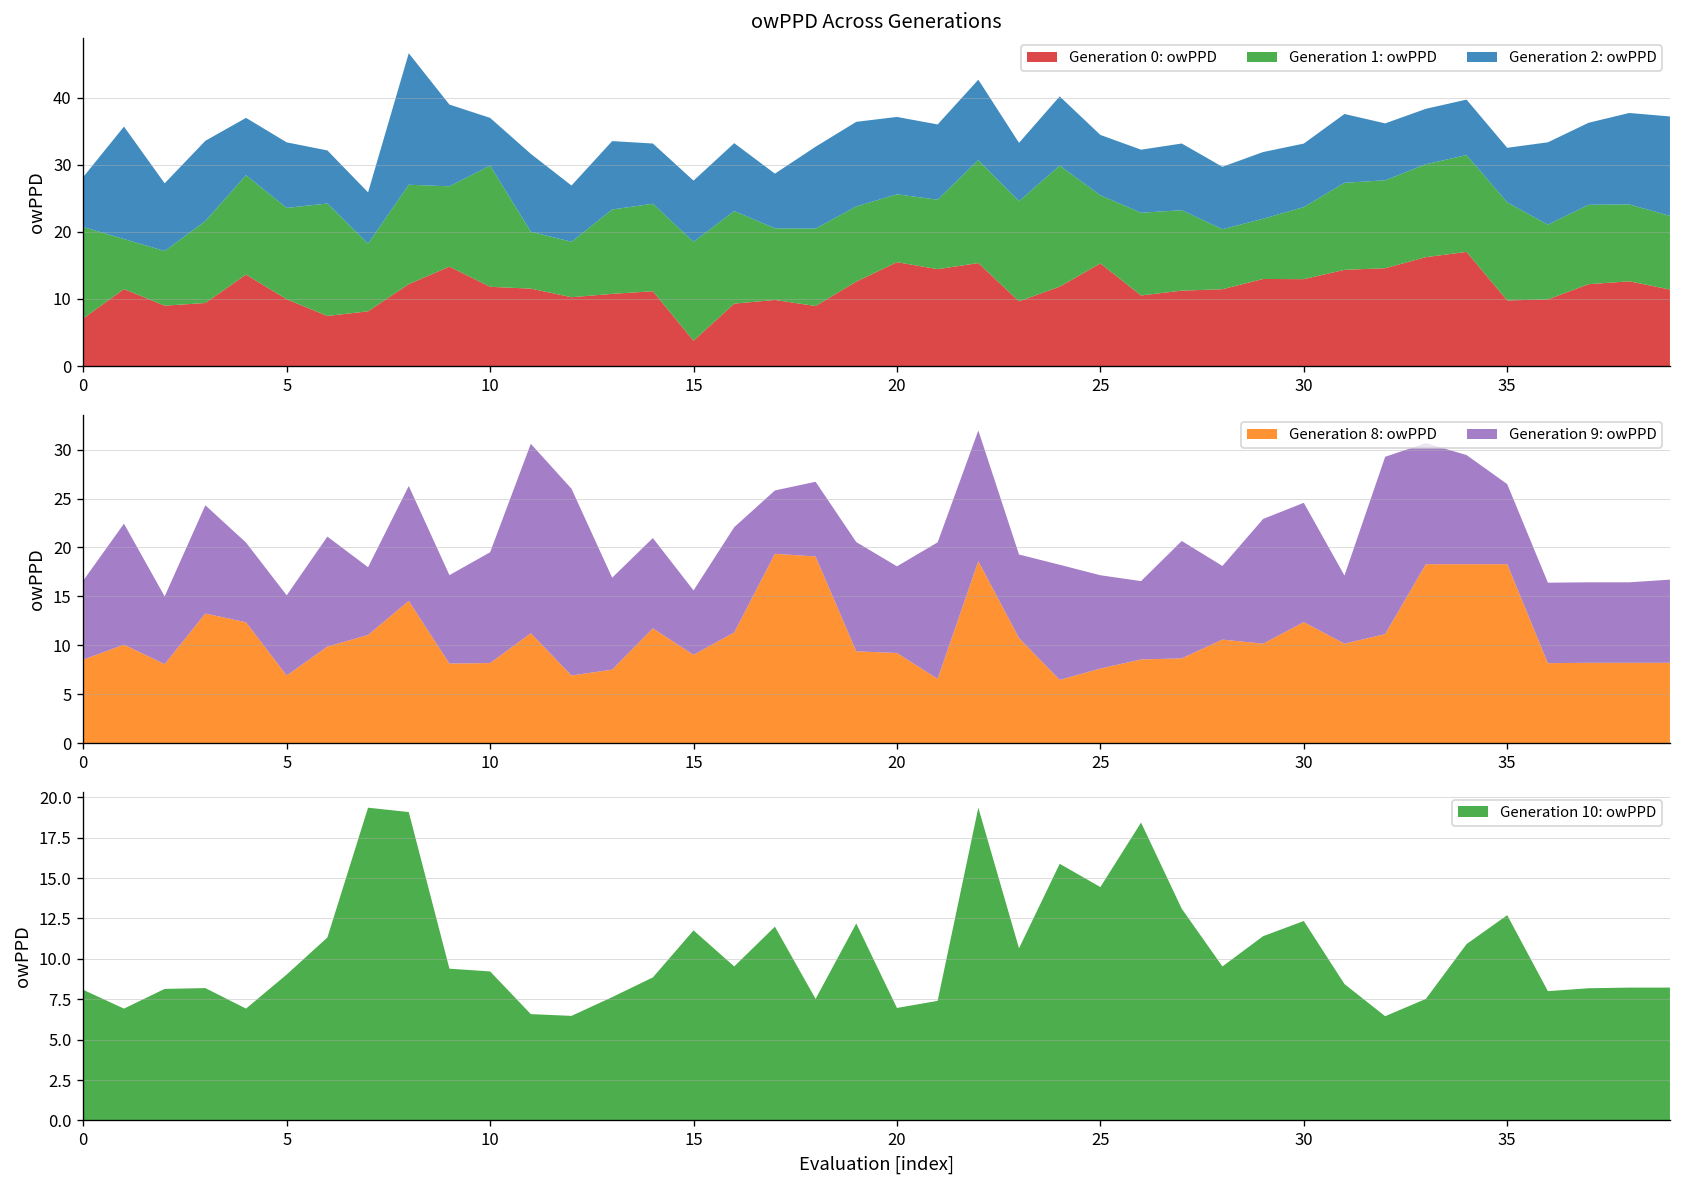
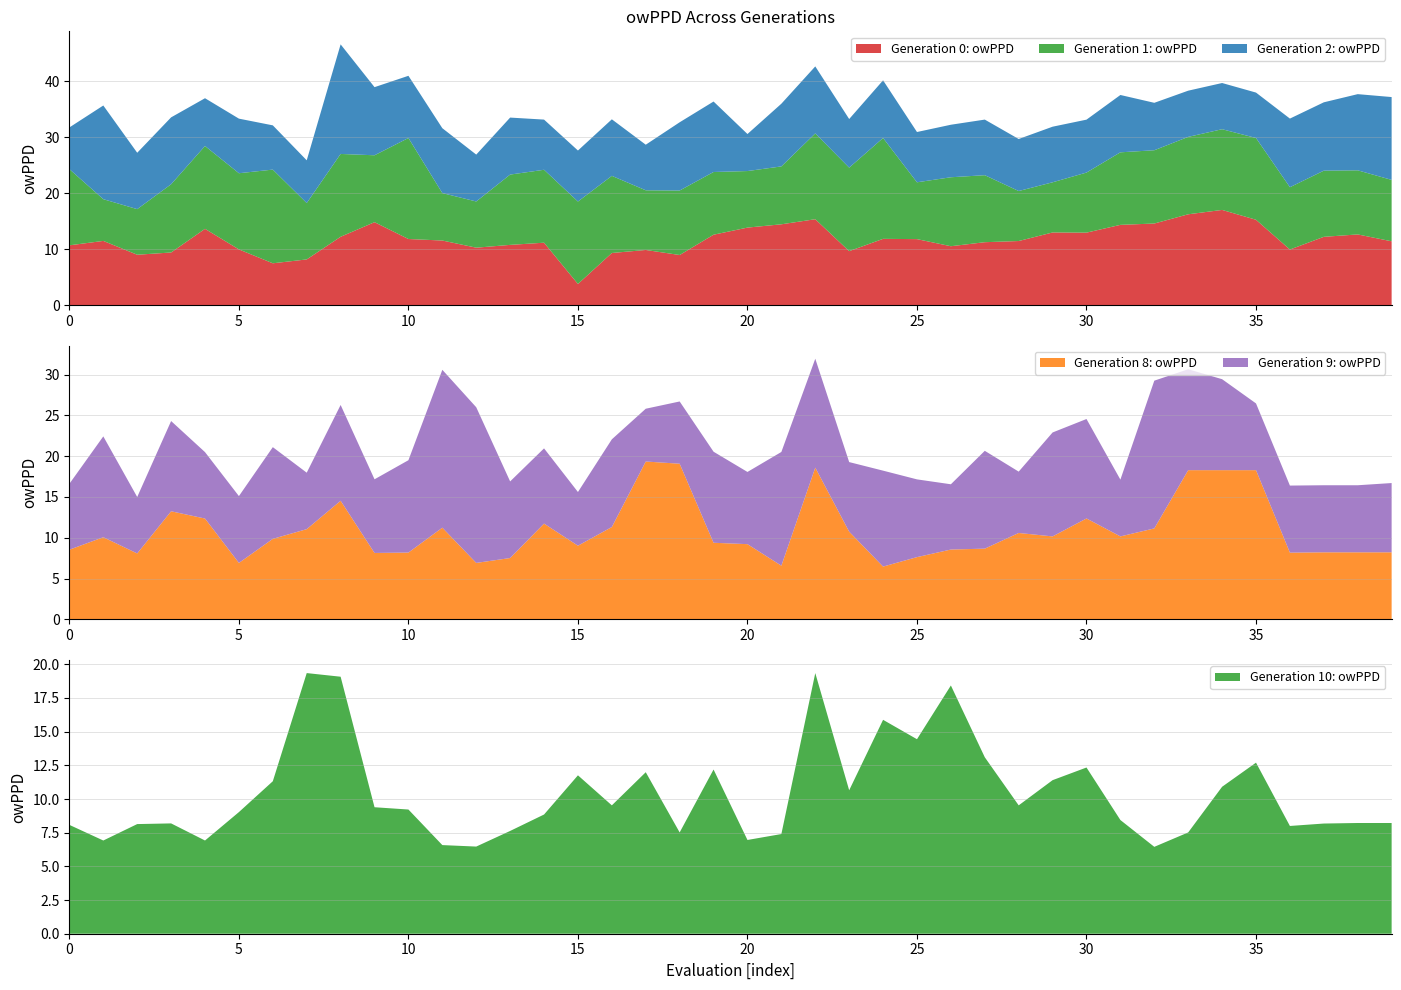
  {
    "owPPD Across Generations": {
      "Generation 0: owPPD": {
-       "0": 7,
+       "0": 11,
        "5": 10,
        "10": 12,
        "15": 4,
-       "20": 15,
-       "25": 15,
+       "20": 14,
+       "25": 12,
        "30": 13,
-       "35": 10
+       "35": 15
      },
      "Generation 1: owPPD": {
        "0": 14,
        "5": 14,
        "10": 18,
        "15": 15,
        "20": 10,
        "25": 10,
        "30": 11,
        "35": 15
      },
      "Generation 2: owPPD": {
        "0": 7,
        "5": 10,
-       "10": 7,
+       "10": 11,
        "15": 9,
-       "20": 12,
+       "20": 7,
        "25": 9,
        "30": 9,
        "35": 8
      }
    }
  }
